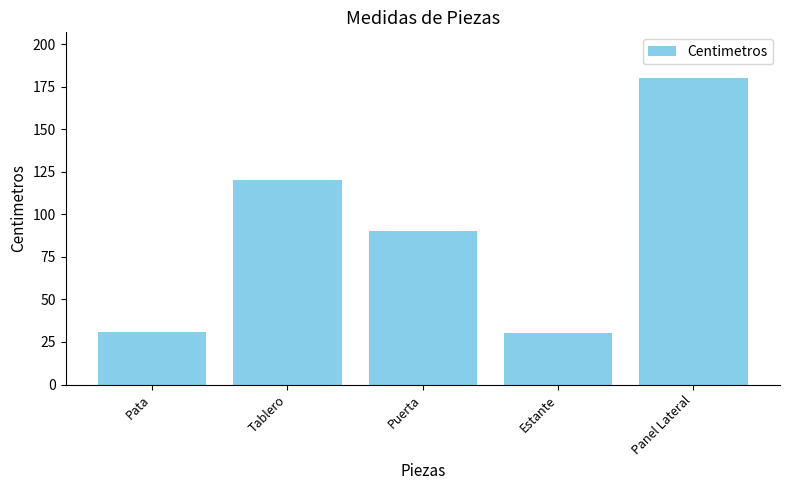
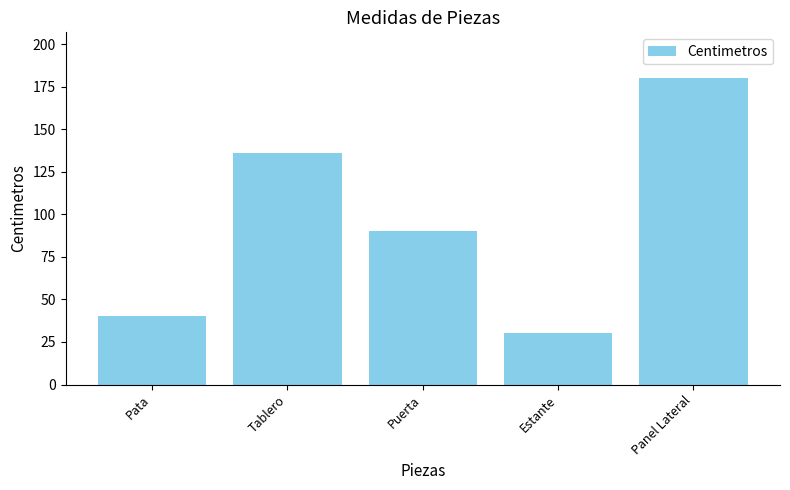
  {
-   "Pata": 31,
-   "Tablero": 120,
+   "Pata": 40,
+   "Tablero": 136,
    "Puerta": 90,
    "Estante": 30,
    "Panel Lateral": 180
  }
